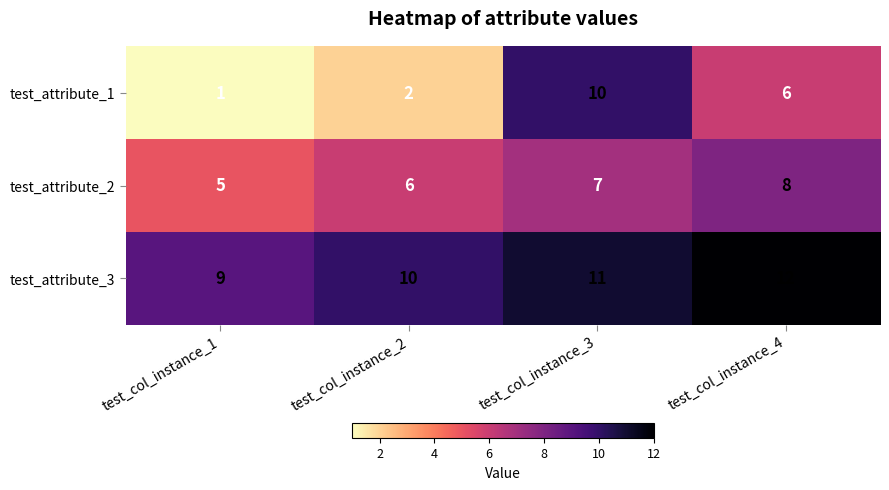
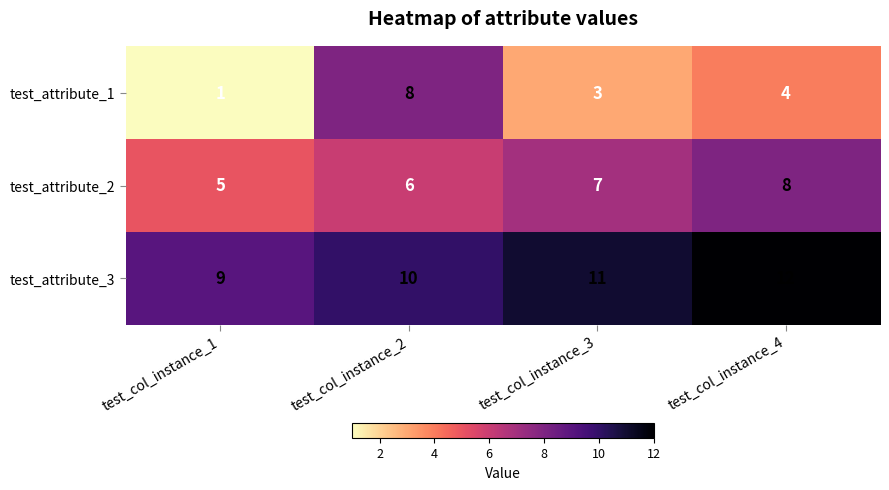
  {
    "test_attribute_1": {
      "test_col_instance_1": 1,
-     "test_col_instance_2": 2,
-     "test_col_instance_3": 10,
-     "test_col_instance_4": 6
+     "test_col_instance_2": 8,
+     "test_col_instance_3": 3,
+     "test_col_instance_4": 4
    },
    "test_attribute_2": {
      "test_col_instance_1": 5,
      "test_col_instance_2": 6,
      "test_col_instance_3": 7,
      "test_col_instance_4": 8
    },
    "test_attribute_3": {
      "test_col_instance_1": 9,
      "test_col_instance_2": 10,
      "test_col_instance_3": 11
    }
  }
